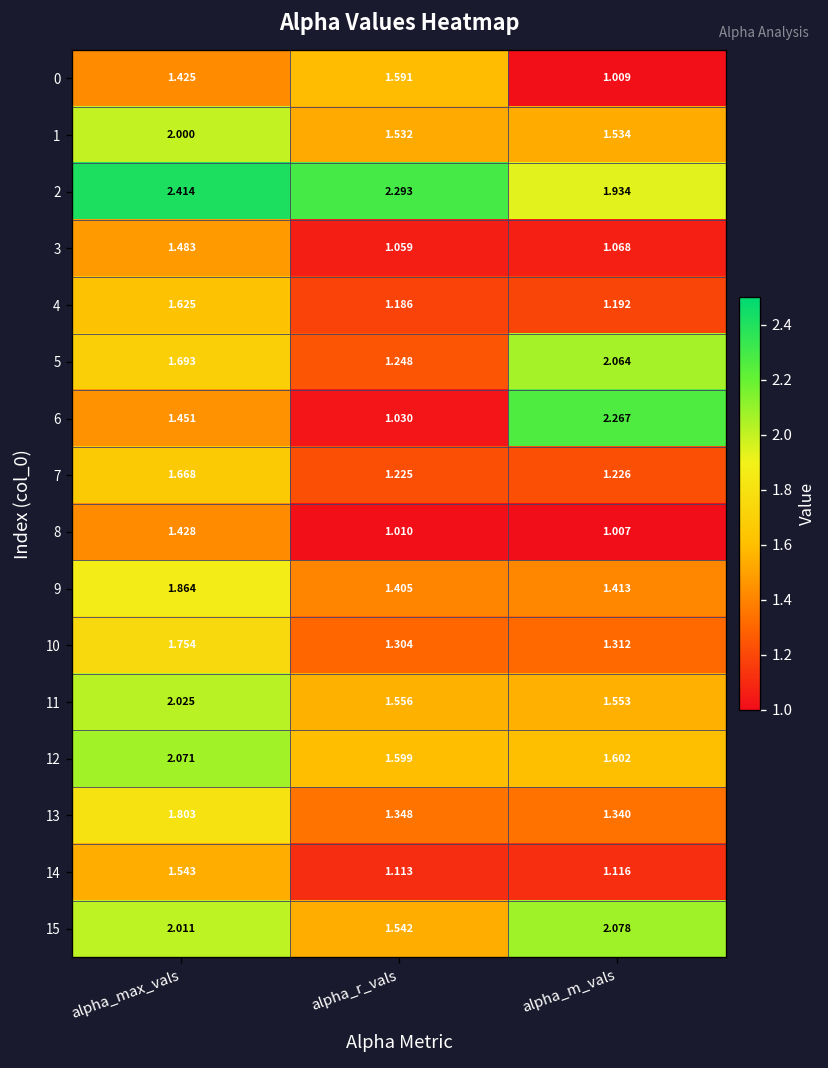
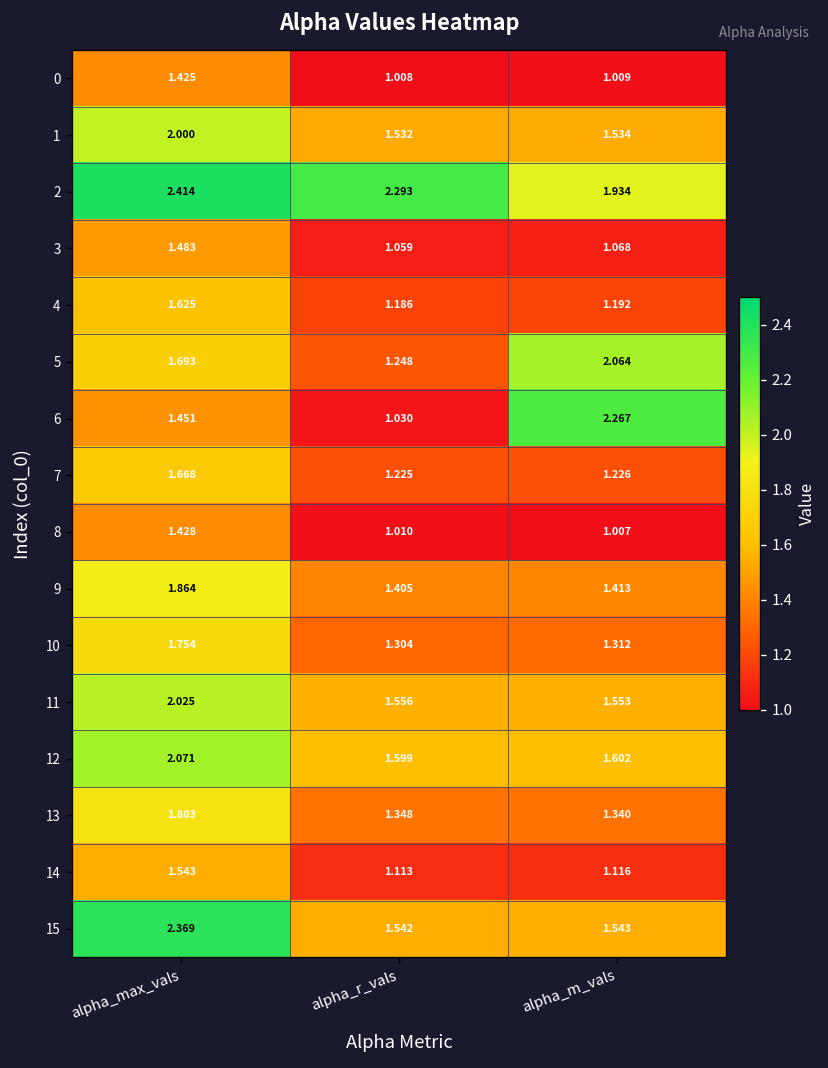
  {
    "0": {
      "alpha_max_vals": 1.425,
-     "alpha_r_vals": 1.591,
+     "alpha_r_vals": 1.008,
      "alpha_m_vals": 1.009
    },
    "1": {
      "alpha_max_vals": 2.000,
      "alpha_r_vals": 1.532,
      "alpha_m_vals": 1.534
    },
    "2": {
      "alpha_max_vals": 2.414,
      "alpha_r_vals": 2.293,
      "alpha_m_vals": 1.934
    },
    "3": {
      "alpha_max_vals": 1.483,
      "alpha_r_vals": 1.059,
      "alpha_m_vals": 1.068
    },
    "4": {
      "alpha_max_vals": 1.625,
      "alpha_r_vals": 1.186,
      "alpha_m_vals": 1.192
    },
    "5": {
      "alpha_max_vals": 1.693,
      "alpha_r_vals": 1.248,
      "alpha_m_vals": 2.064
    },
    "6": {
      "alpha_max_vals": 1.451,
      "alpha_r_vals": 1.030,
      "alpha_m_vals": 2.267
    },
    "7": {
      "alpha_max_vals": 1.668,
      "alpha_r_vals": 1.225,
      "alpha_m_vals": 1.226
    },
    "8": {
      "alpha_max_vals": 1.428,
      "alpha_r_vals": 1.010,
      "alpha_m_vals": 1.007
    },
    "9": {
      "alpha_max_vals": 1.864,
      "alpha_r_vals": 1.405,
      "alpha_m_vals": 1.413
    },
    "10": {
      "alpha_max_vals": 1.754,
      "alpha_r_vals": 1.304,
      "alpha_m_vals": 1.312
    },
    "11": {
      "alpha_max_vals": 2.025,
      "alpha_r_vals": 1.556,
      "alpha_m_vals": 1.553
    },
    "12": {
      "alpha_max_vals": 2.071,
      "alpha_r_vals": 1.599,
      "alpha_m_vals": 1.602
    },
    "13": {
      "alpha_max_vals": 1.803,
      "alpha_r_vals": 1.348,
      "alpha_m_vals": 1.340
    },
    "14": {
      "alpha_max_vals": 1.543,
      "alpha_r_vals": 1.113,
      "alpha_m_vals": 1.116
    },
    "15": {
-     "alpha_max_vals": 2.011,
+     "alpha_max_vals": 2.369,
      "alpha_r_vals": 1.542,
-     "alpha_m_vals": 2.078
+     "alpha_m_vals": 1.543
    }
  }
